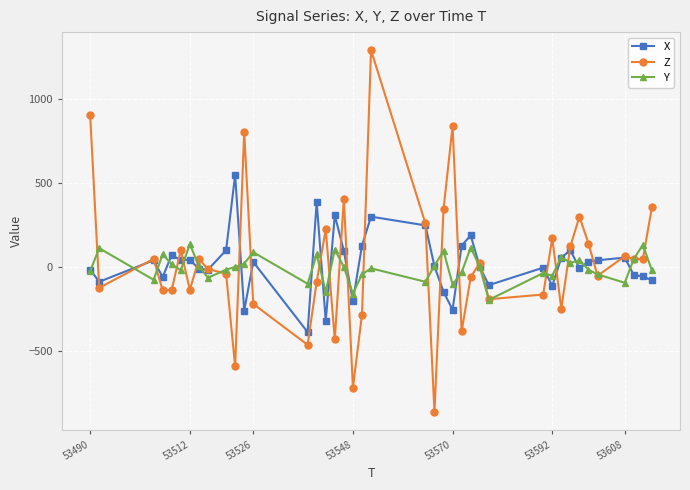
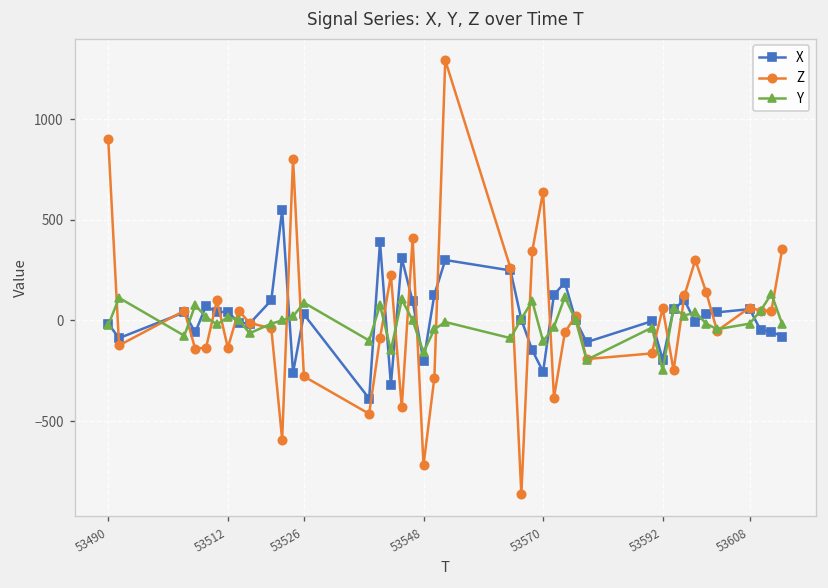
  {
    "X": {
      "53512": 40,
      "53526": 30,
      "53548": -200,
      "53570": -260,
-     "53592": -110
+     "53592": -200
    },
    "Z": {
      "53490": 900,
      "53512": -140,
-     "53526": -220,
+     "53526": -280,
      "53548": -720,
-     "53570": 840,
-     "53592": 170
+     "53570": 640,
+     "53592": 60
    },
    "Y": {
-     "53512": 140,
+     "53512": 20,
      "53526": 90,
      "53548": -160,
      "53570": -100,
-     "53592": -50,
-     "53608": -90
+     "53592": -250,
+     "53608": -20
    }
  }
